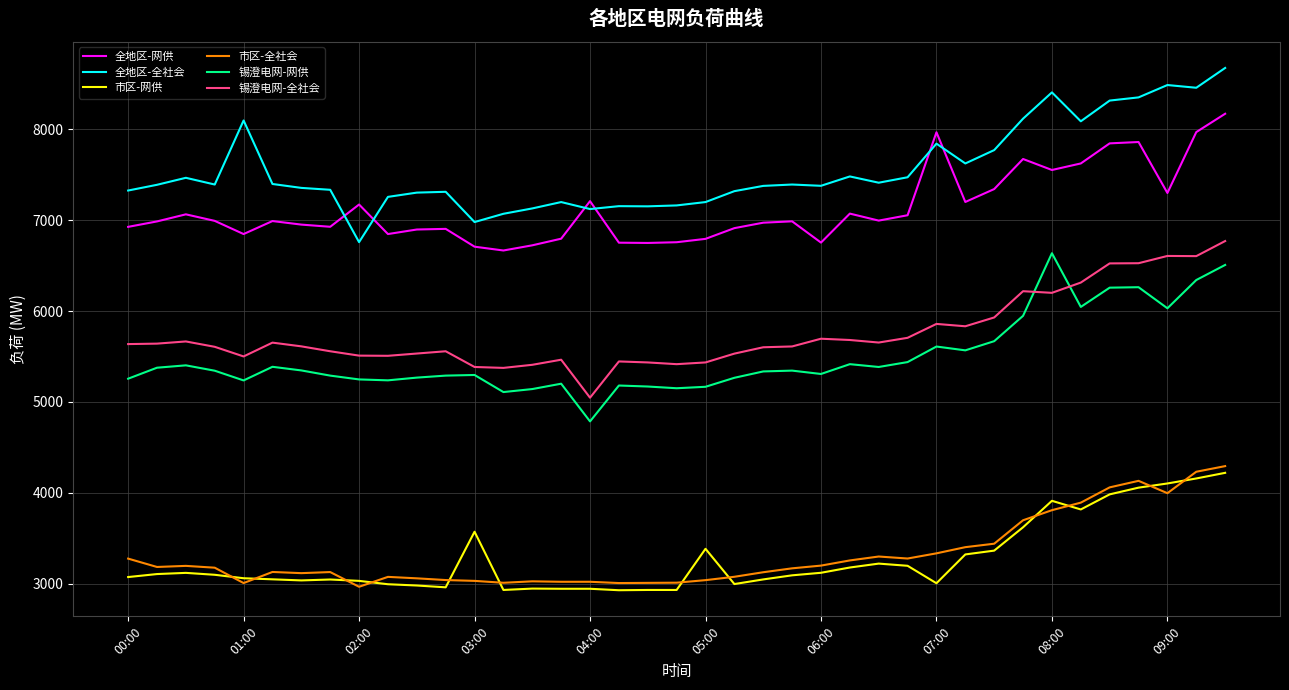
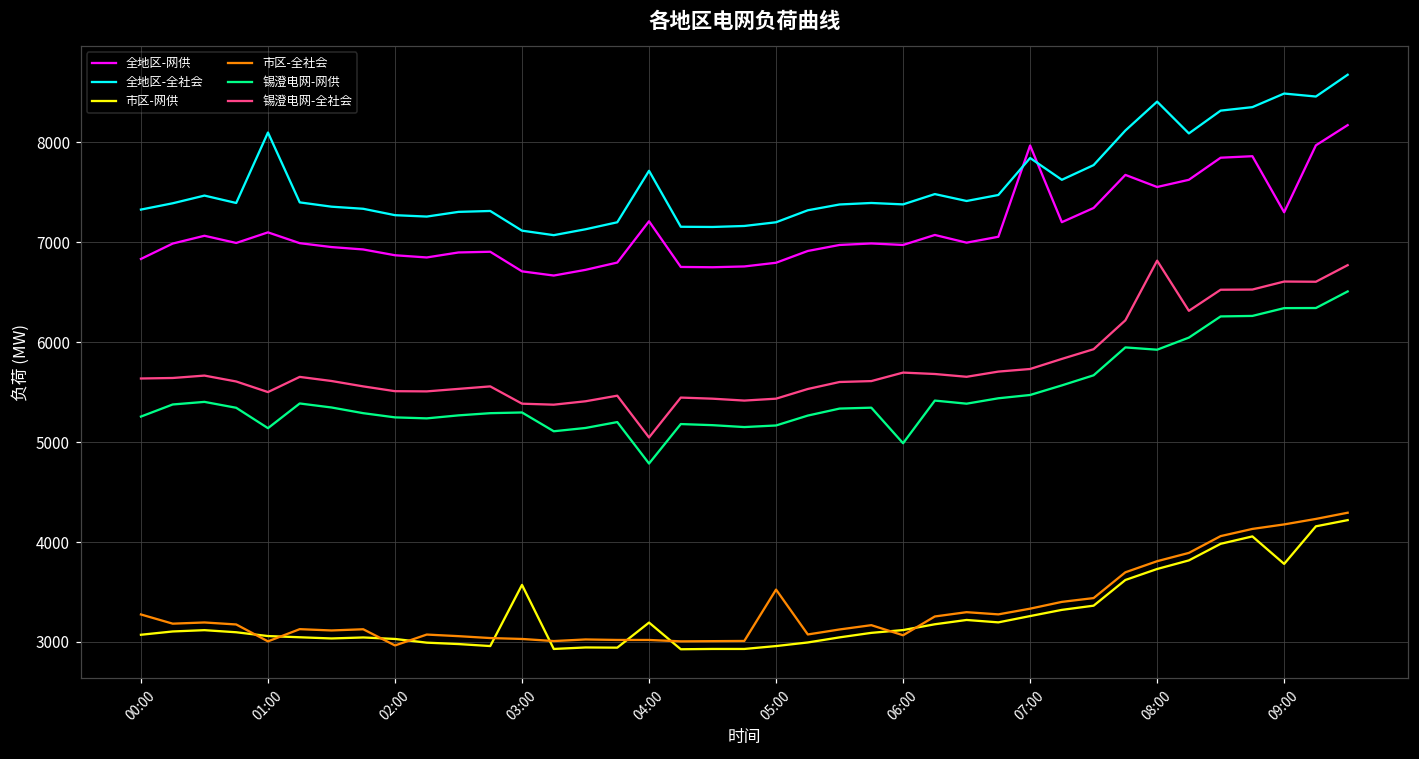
  {
    "全地区-网供": {
-     "00:00": 6900,
-     "01:00": 6800,
-     "02:00": 7200,
+     "00:00": 6800,
+     "01:00": 7100,
+     "02:00": 6900,
      "03:00": 6700,
      "04:00": 7200,
      "05:00": 6800,
-     "06:00": 6800,
+     "06:00": 7000,
      "07:00": 8000,
      "08:00": 7600,
      "09:00": 7300
    },
    "全地区-全社会": {
      "00:00": 7300,
      "01:00": 8100,
-     "02:00": 6800,
-     "03:00": 7000,
-     "04:00": 7100,
+     "02:00": 7300,
+     "03:00": 7100,
+     "04:00": 7700,
      "05:00": 7200,
      "06:00": 7400,
      "07:00": 7800,
      "08:00": 8400,
      "09:00": 8500
    },
    "市区-网供": {
      "00:00": 3100,
      "01:00": 3100,
      "02:00": 3000,
      "03:00": 3600,
-     "04:00": 2900,
-     "05:00": 3400,
+     "04:00": 3200,
+     "05:00": 3000,
      "06:00": 3100,
-     "07:00": 3000,
-     "08:00": 3900,
-     "09:00": 4100
+     "07:00": 3300,
+     "08:00": 3700,
+     "09:00": 3800
    },
    "市区-全社会": {
      "00:00": 3300,
      "01:00": 3000,
      "02:00": 3000,
      "03:00": 3000,
      "04:00": 3000,
-     "05:00": 3000,
-     "06:00": 3200,
+     "05:00": 3500,
+     "06:00": 3100,
      "07:00": 3300,
      "08:00": 3800,
-     "09:00": 4000
+     "09:00": 4200
    },
    "锡澄电网-网供": {
      "00:00": 5300,
-     "01:00": 5200,
+     "01:00": 5100,
      "02:00": 5200,
      "03:00": 5300,
      "04:00": 4800,
      "05:00": 5200,
-     "06:00": 5300,
-     "07:00": 5600,
-     "08:00": 6600,
-     "09:00": 6000
+     "06:00": 5000,
+     "07:00": 5500,
+     "08:00": 5900,
+     "09:00": 6300
    },
    "锡澄电网-全社会": {
      "00:00": 5600,
      "01:00": 5500,
      "02:00": 5500,
      "03:00": 5400,
      "04:00": 5000,
      "05:00": 5400,
      "06:00": 5700,
-     "07:00": 5900,
-     "08:00": 6200,
+     "07:00": 5700,
+     "08:00": 6800,
      "09:00": 6600
    }
  }
